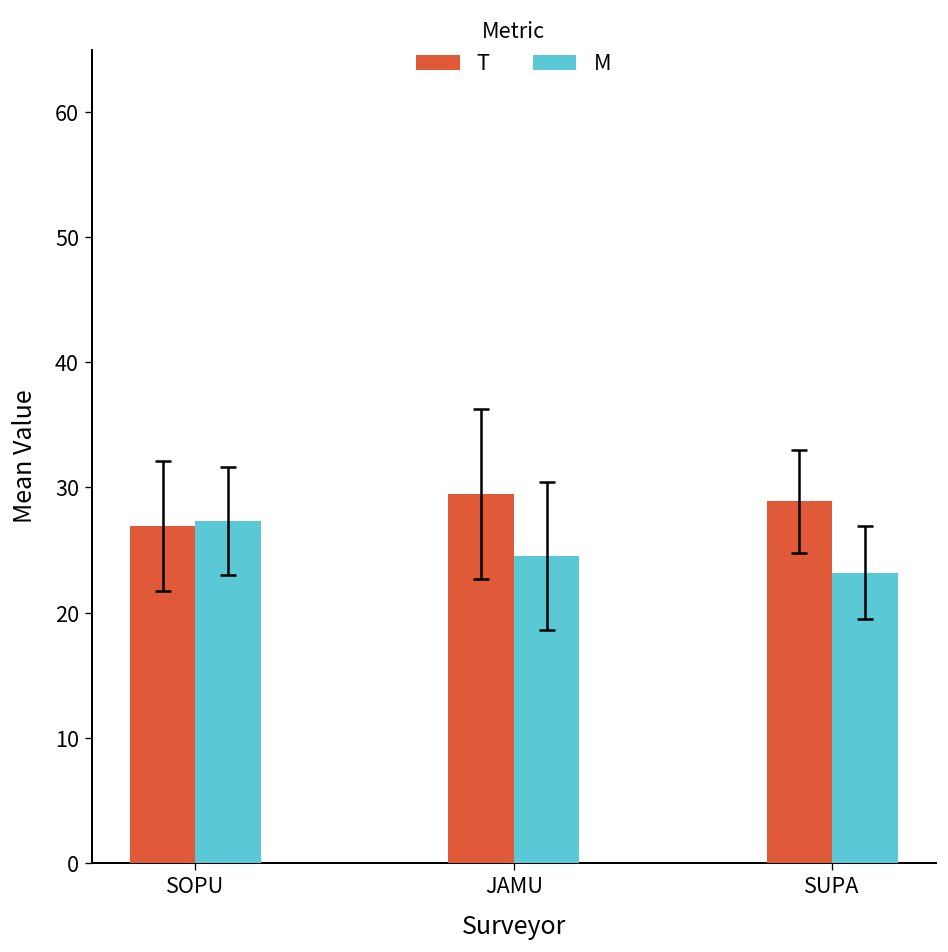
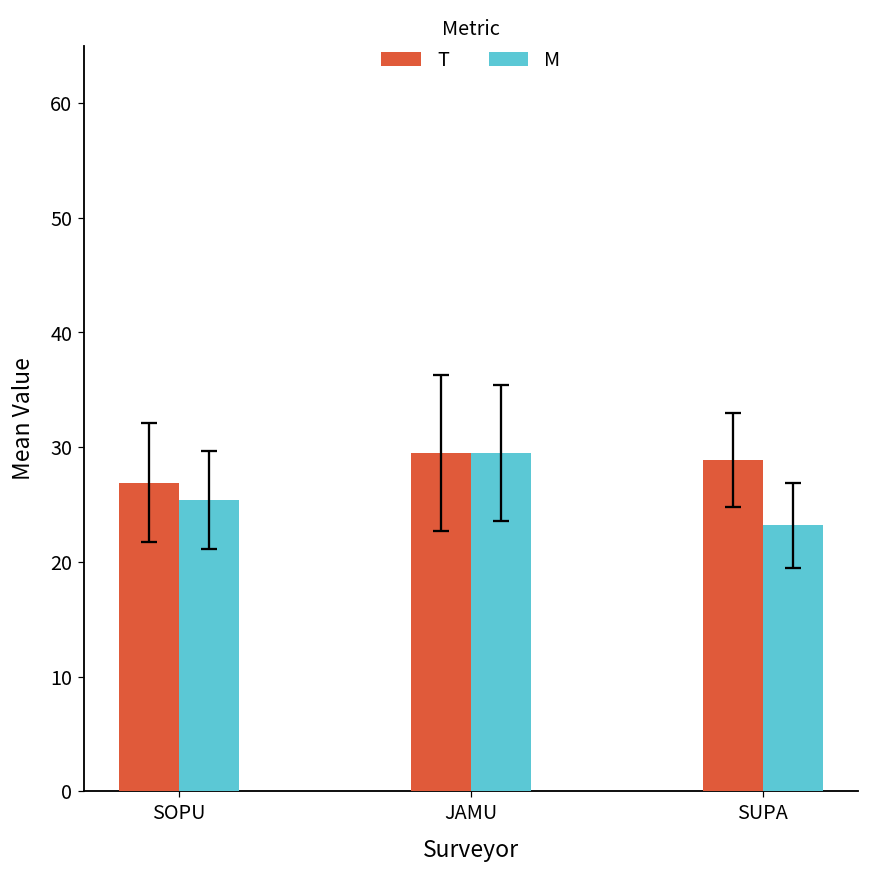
  {
    "T": {
      "SOPU": 26.9,
      "JAMU": 29.5,
      "SUPA": 28.9
    },
    "M": {
-     "SOPU": 27.3,
-     "JAMU": 24.5,
+     "SOPU": 25.4,
+     "JAMU": 29.5,
      "SUPA": 23.2
    }
  }
